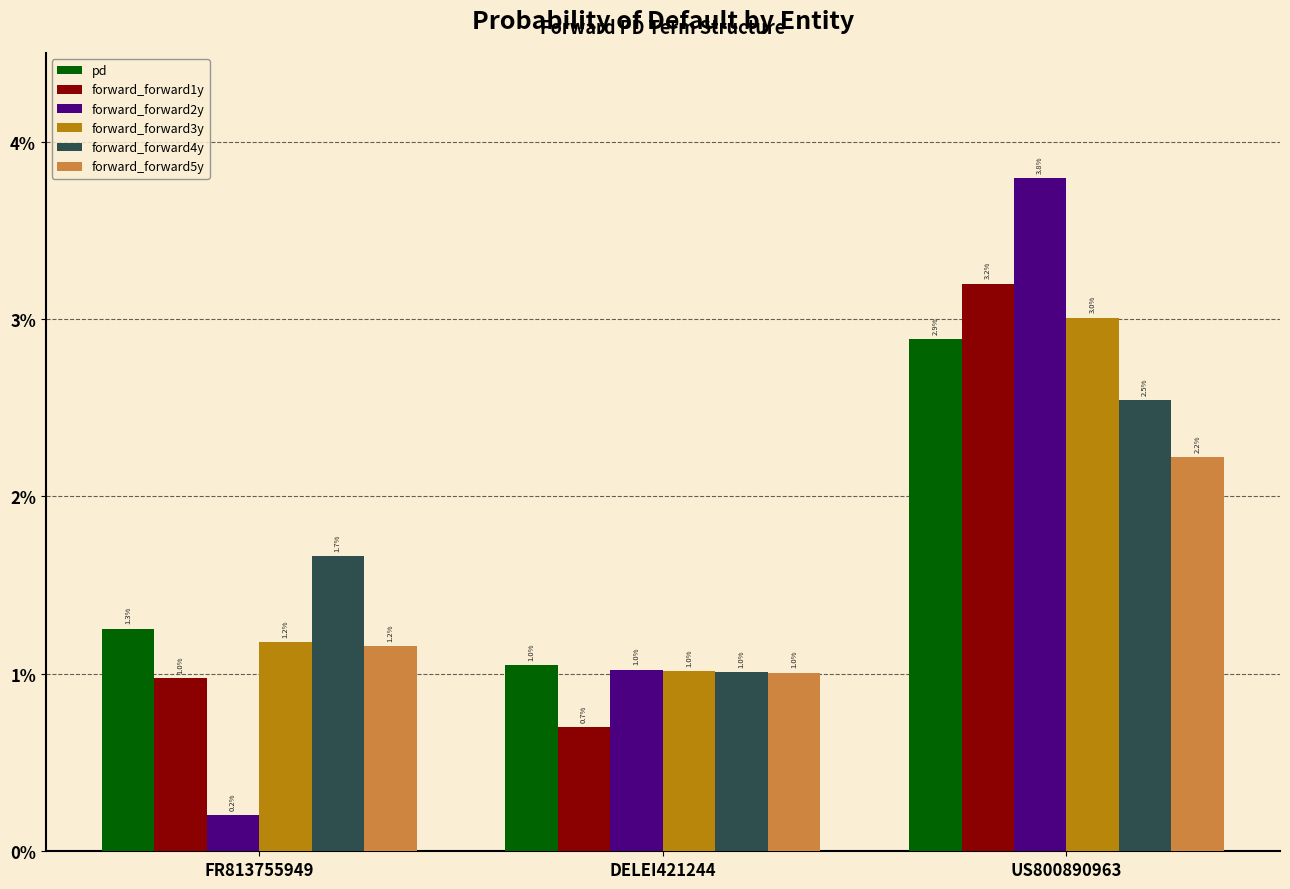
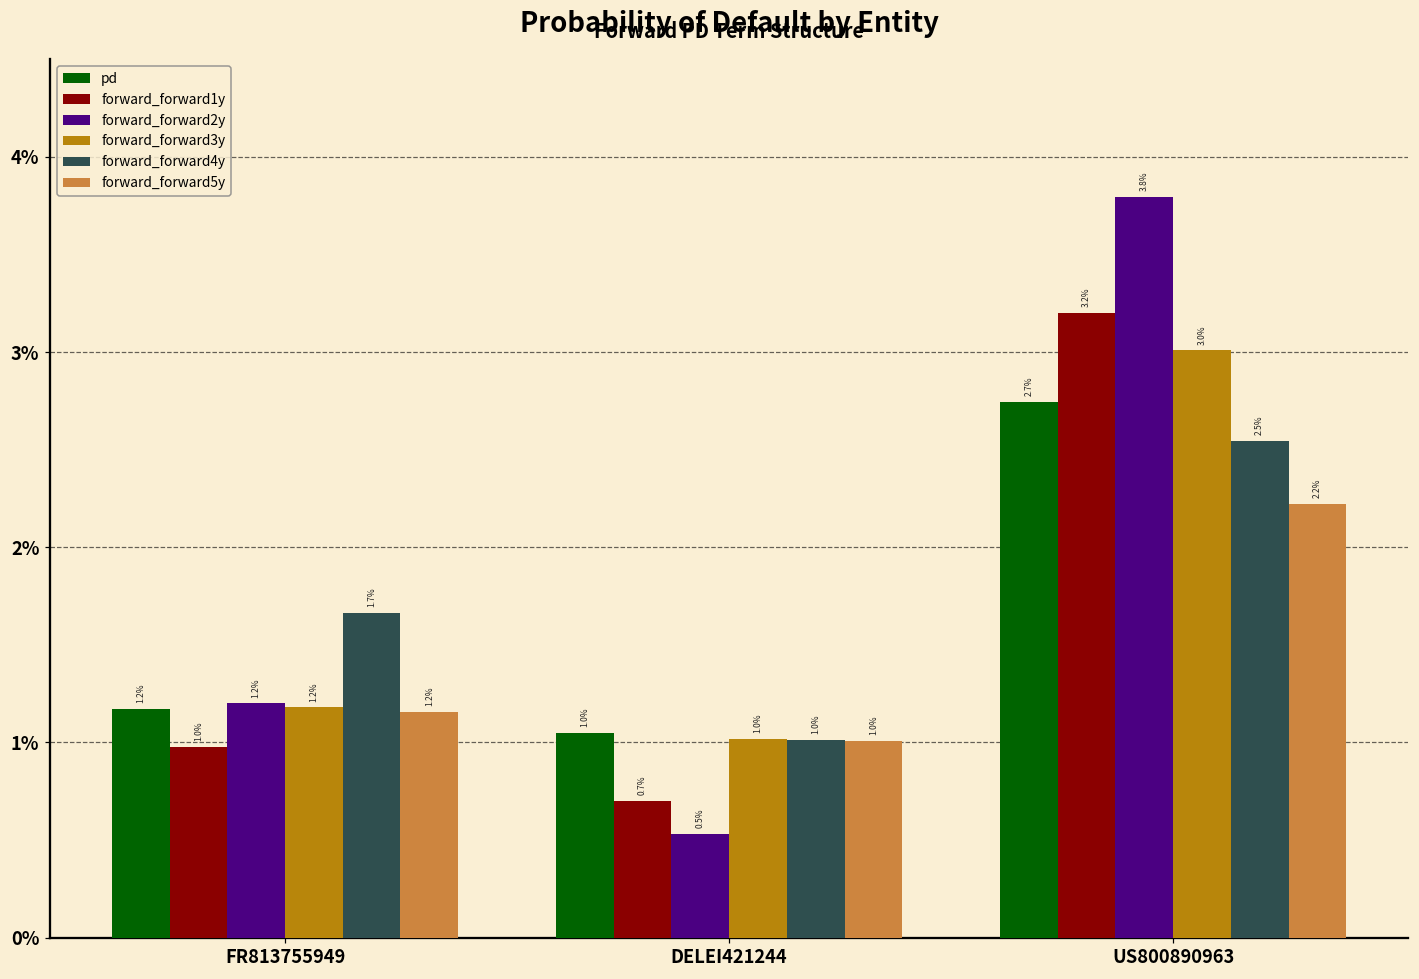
  {
    "pd": {
-     "FR813755949": "1.3%",
+     "FR813755949": "1.2%",
      "DELEI421244": "1.0%",
-     "US800890963": "2.9%"
+     "US800890963": "2.7%"
    },
    "forward_forward1y": {
      "FR813755949": "1.0%",
      "DELEI421244": "0.7%",
      "US800890963": "3.2%"
    },
    "forward_forward2y": {
-     "FR813755949": "0.2%",
-     "DELEI421244": "1.0%",
+     "FR813755949": "1.2%",
+     "DELEI421244": "0.5%",
      "US800890963": "3.8%"
    },
    "forward_forward4y": {
      "FR813755949": "1.7%",
      "DELEI421244": "1.0%",
      "US800890963": "2.5%"
    }
  }
